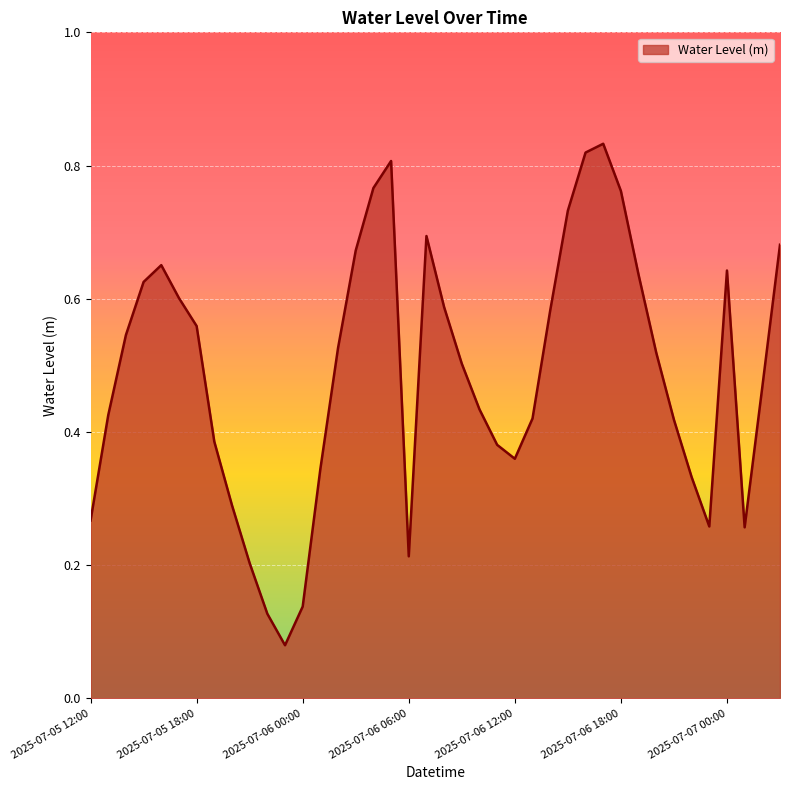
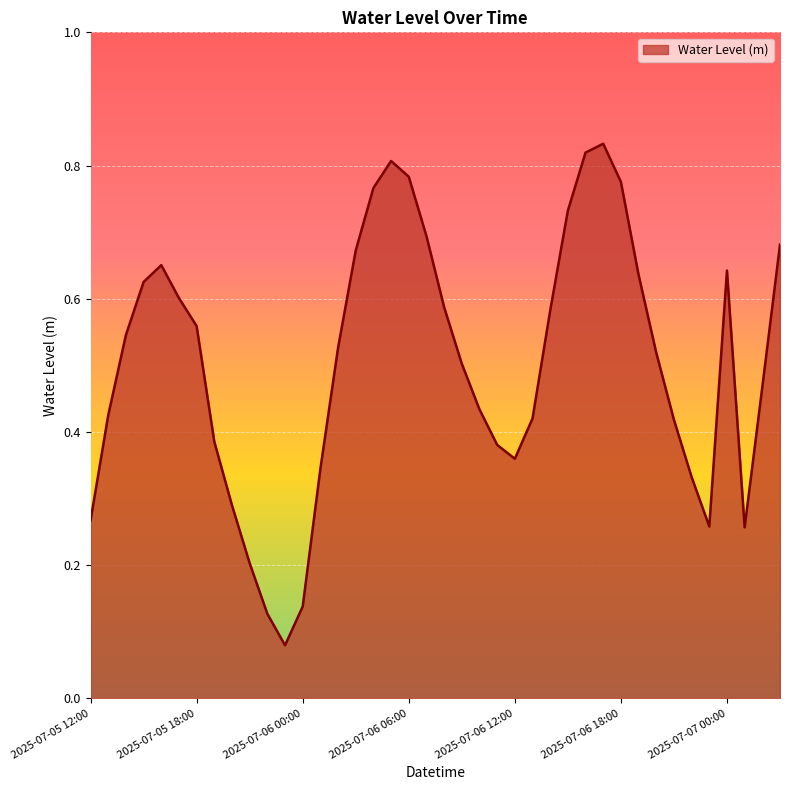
  {
    "2025-07-05 12:00": 0.27,
    "2025-07-05 18:00": 0.56,
    "2025-07-06 00:00": 0.14,
-   "2025-07-06 06:00": 0.21,
+   "2025-07-06 06:00": 0.78,
    "2025-07-06 12:00": 0.36,
-   "2025-07-06 18:00": 0.76,
+   "2025-07-06 18:00": 0.78,
    "2025-07-07 00:00": 0.64
  }
